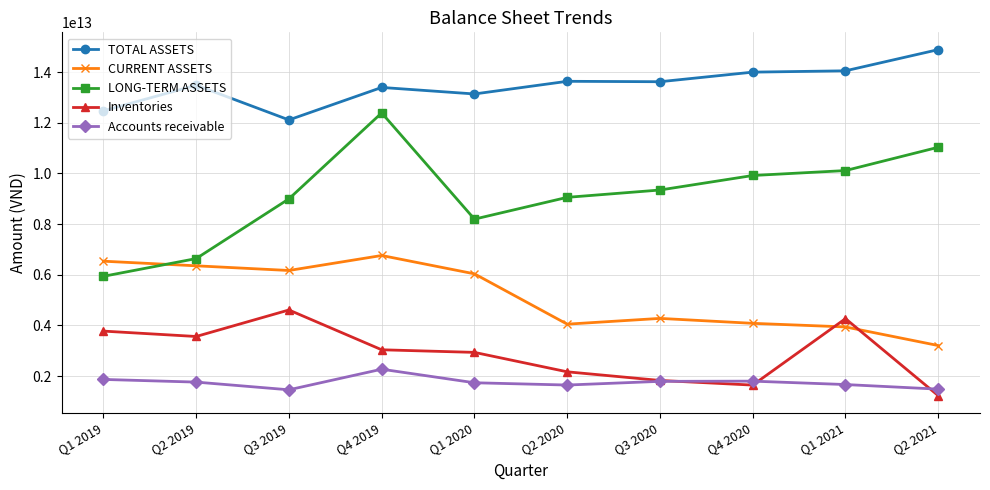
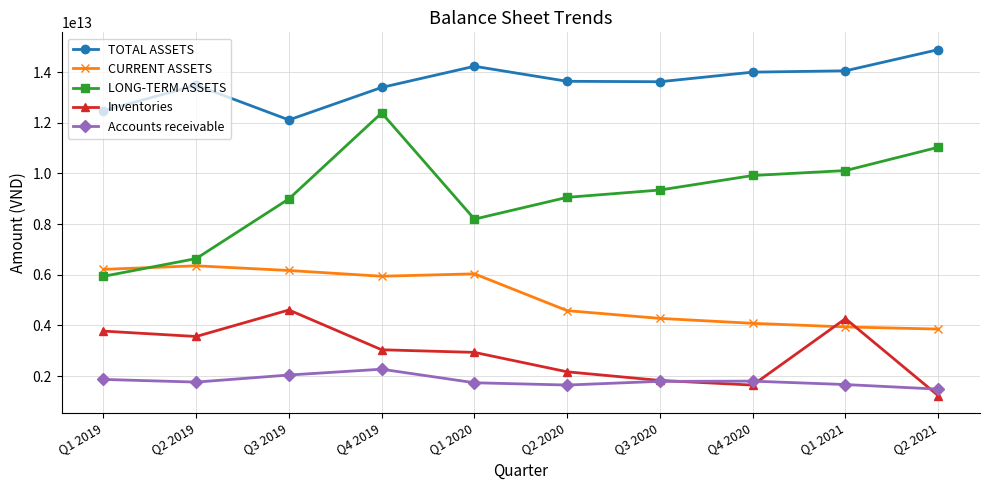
  {
    "TOTAL ASSETS": {
      "Q3 2019": 12100000000000,
      "Q4 2019": 13400000000000,
-     "Q1 2020": 13100000000000,
+     "Q1 2020": 14200000000000,
      "Q2 2020": 13600000000000,
      "Q3 2020": 13600000000000,
      "Q4 2020": 14000000000000,
      "Q1 2021": 14100000000000,
      "Q2 2021": 14900000000000
    },
    "CURRENT ASSETS": {
-     "Q1 2019": 6500000000000,
+     "Q1 2019": 6200000000000,
      "Q2 2019": 6400000000000,
      "Q3 2019": 6200000000000,
-     "Q4 2019": 6800000000000,
+     "Q4 2019": 5900000000000,
      "Q1 2020": 6000000000000,
-     "Q2 2020": 4000000000000,
+     "Q2 2020": 4600000000000,
      "Q3 2020": 4300000000000,
      "Q4 2020": 4100000000000,
      "Q1 2021": 3900000000000,
-     "Q2 2021": 3200000000000
+     "Q2 2021": 3900000000000
    },
    "LONG-TERM ASSETS": {
      "Q1 2019": 5900000000000,
      "Q2 2019": 6600000000000,
      "Q3 2019": 9000000000000,
      "Q4 2019": 12400000000000,
      "Q1 2020": 8200000000000,
      "Q2 2020": 9100000000000,
      "Q3 2020": 9300000000000,
      "Q4 2020": 9900000000000,
      "Q1 2021": 10100000000000,
      "Q2 2021": 11000000000000
    },
    "Inventories": {
      "Q1 2019": 3800000000000,
      "Q2 2019": 3600000000000,
      "Q3 2019": 4600000000000,
      "Q4 2019": 3000000000000,
      "Q1 2020": 2900000000000,
      "Q2 2020": 2200000000000,
      "Q4 2020": 1600000000000,
      "Q1 2021": 4300000000000,
      "Q2 2021": 1200000000000
    },
    "Accounts receivable": {
      "Q1 2019": 1900000000000,
      "Q2 2019": 1800000000000,
-     "Q3 2019": 1500000000000,
+     "Q3 2019": 2000000000000,
      "Q4 2019": 2300000000000,
      "Q1 2020": 1700000000000,
      "Q2 2020": 1600000000000,
      "Q4 2020": 1800000000000,
      "Q1 2021": 1700000000000,
      "Q2 2021": 1500000000000
    }
  }
